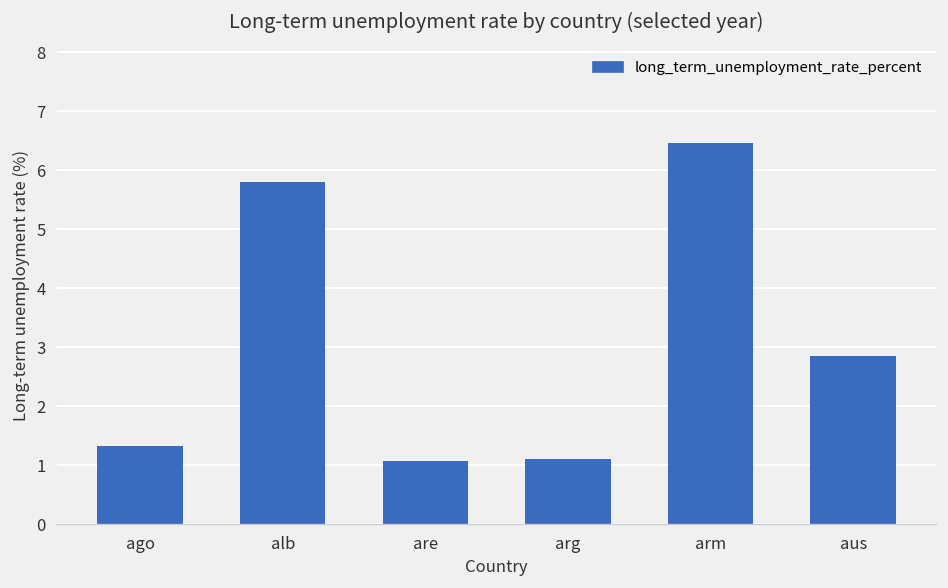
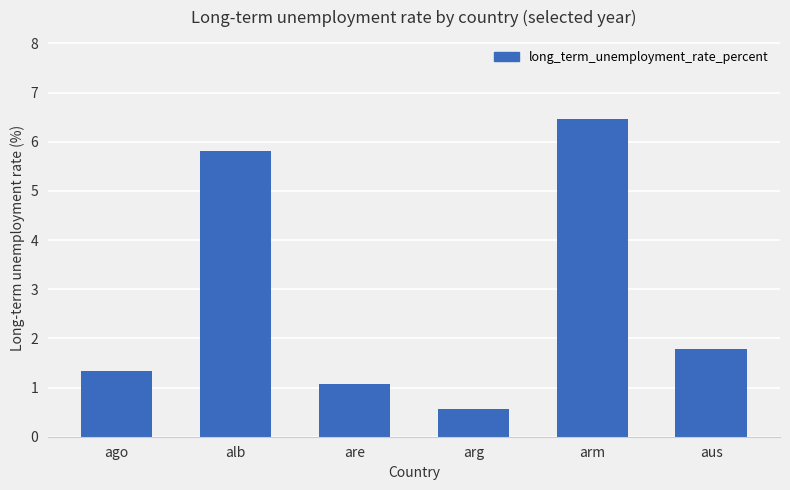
  {
    "ago": 1.3,
    "alb": 5.8,
    "are": 1.1,
-   "arg": 1.1,
+   "arg": 0.6,
    "arm": 6.5,
-   "aus": 2.8
+   "aus": 1.8
  }
